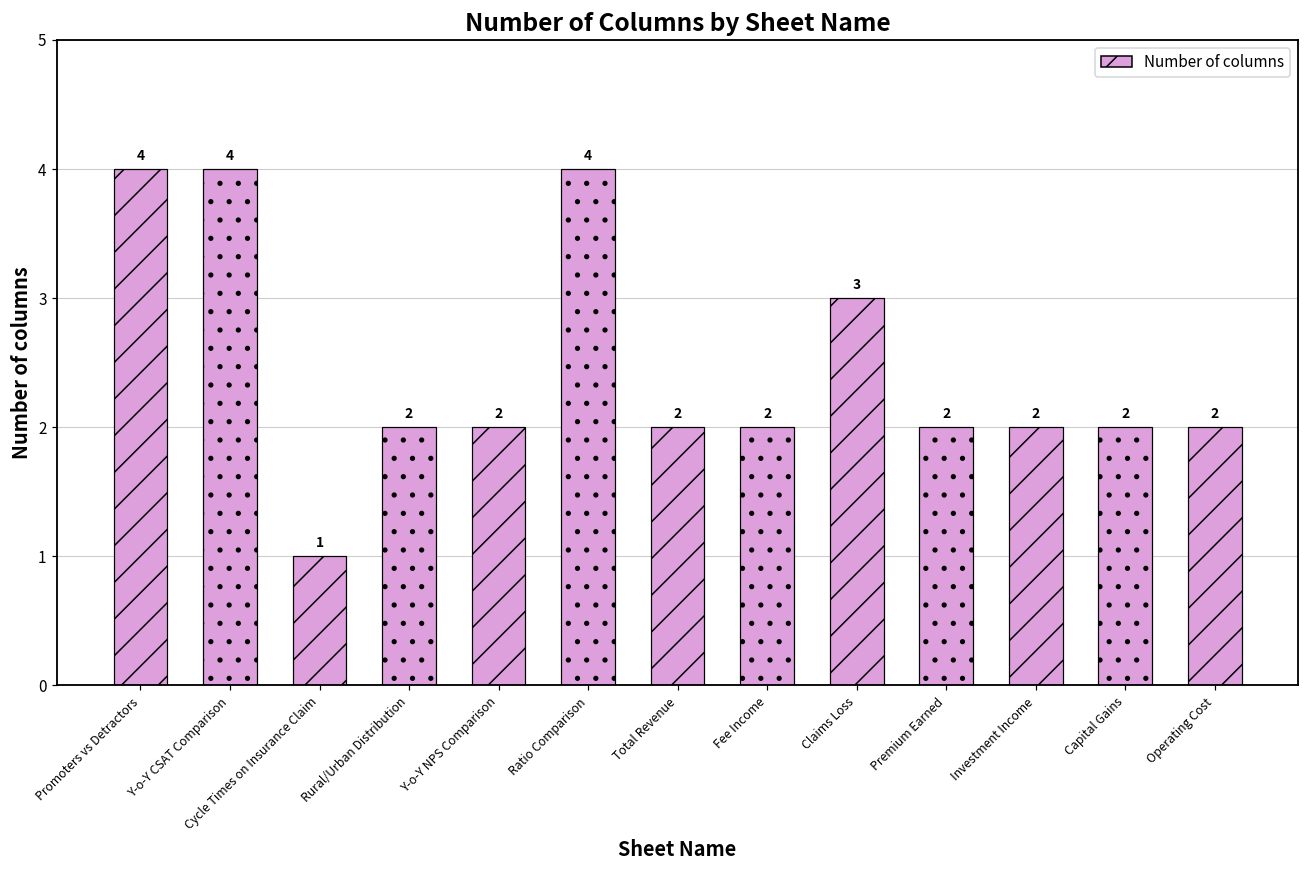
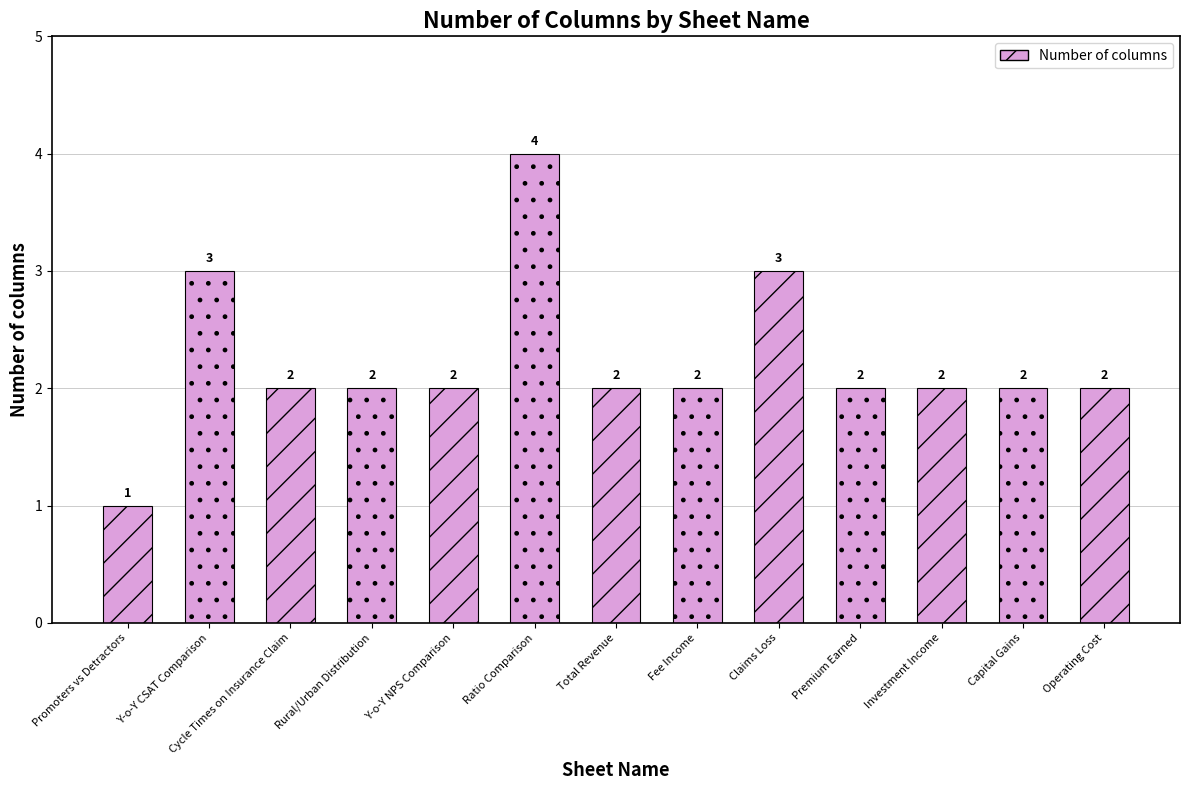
  {
-   "Promoters vs Detractors": 4,
-   "Y-o-Y CSAT Comparison": 4,
-   "Cycle Times on Insurance Claim": 1,
+   "Promoters vs Detractors": 1,
+   "Y-o-Y CSAT Comparison": 3,
+   "Cycle Times on Insurance Claim": 2,
    "Rural/Urban Distribution": 2,
    "Y-o-Y NPS Comparison": 2,
    "Ratio Comparison": 4,
    "Total Revenue": 2,
    "Fee Income": 2,
    "Claims Loss": 3,
    "Premium Earned": 2,
    "Investment Income": 2,
    "Capital Gains": 2,
    "Operating Cost": 2
  }
